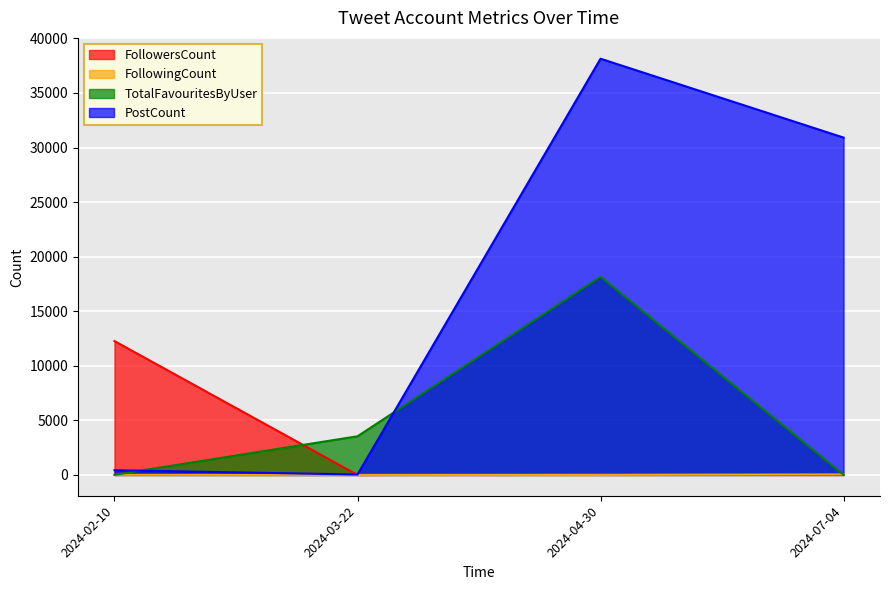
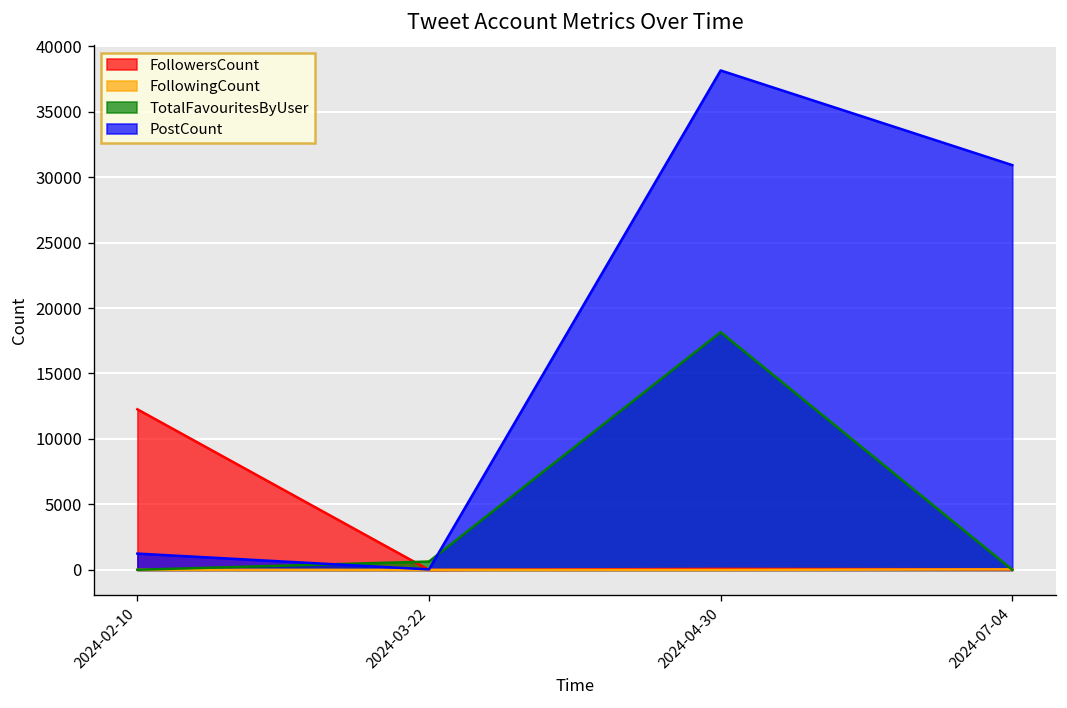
  {
    "FollowersCount": {
      "2024-02-10": 12300
    },
    "TotalFavouritesByUser": {
-     "2024-03-22": 3500,
+     "2024-03-22": 600,
      "2024-04-30": 18200
    },
    "PostCount": {
-     "2024-02-10": 400,
+     "2024-02-10": 1200,
      "2024-04-30": 38100,
      "2024-07-04": 30900
    }
  }
